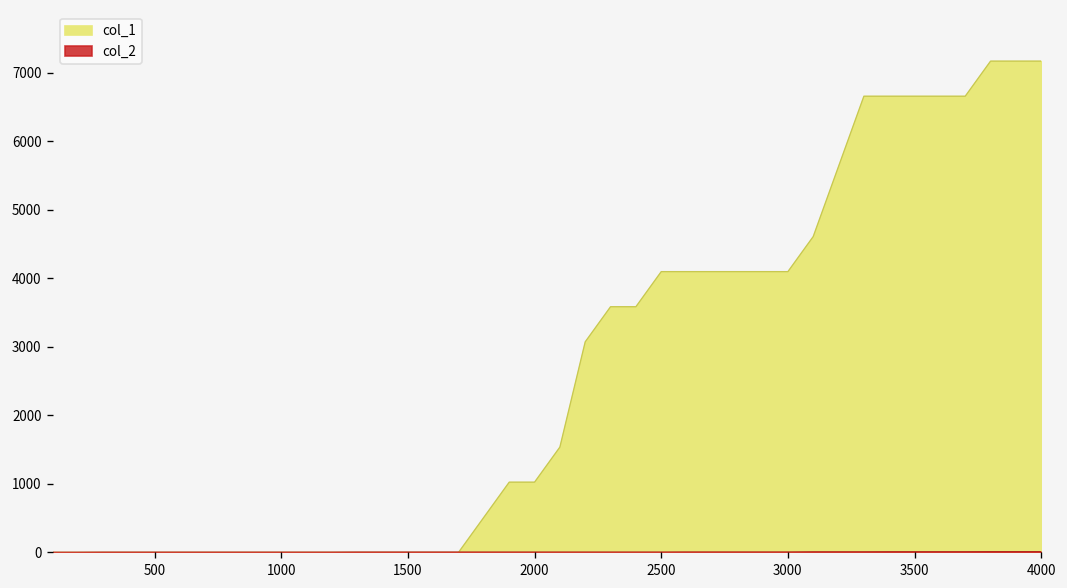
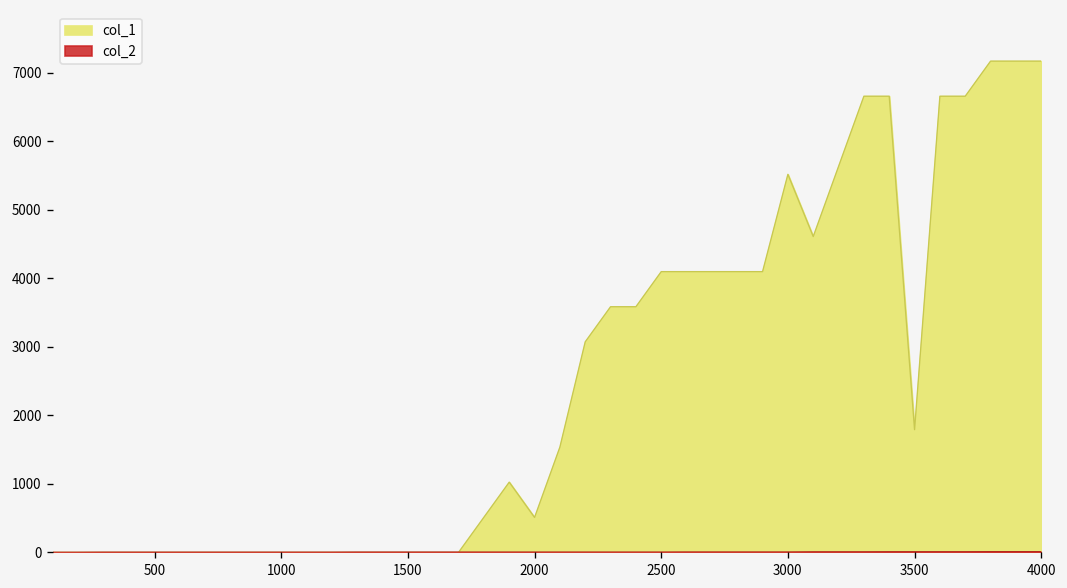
  {
    "col_1": {
-     "2000": 1000,
+     "2000": 500,
      "2500": 4100,
-     "3000": 4100,
-     "3500": 6700,
+     "3000": 5500,
+     "3500": 1800,
      "4000": 7200
    },
    "col_2": {
      "2000": 0,
      "2500": 0,
      "3000": 0,
      "3500": 0,
      "4000": 0
    }
  }
